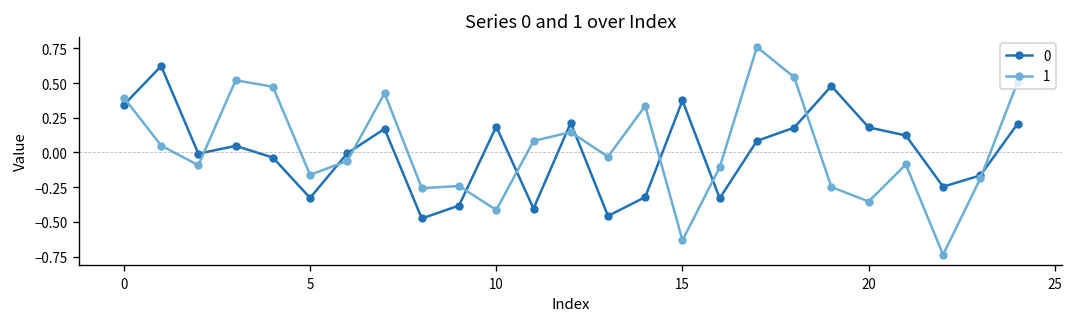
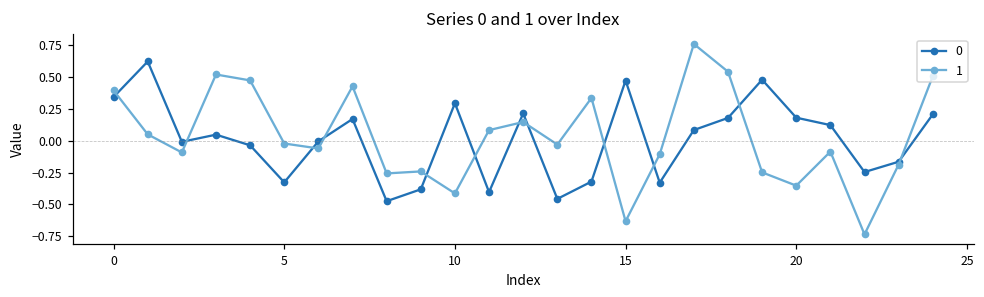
  {
    "0": {
      "0": 0.34,
      "5": -0.33,
-     "10": 0.19,
-     "15": 0.37,
+     "10": 0.29,
+     "15": 0.47,
      "20": 0.18
    },
    "1": {
      "0": 0.39,
-     "5": -0.16,
+     "5": -0.02,
      "10": -0.41,
      "15": -0.63,
      "20": -0.35
    }
  }
